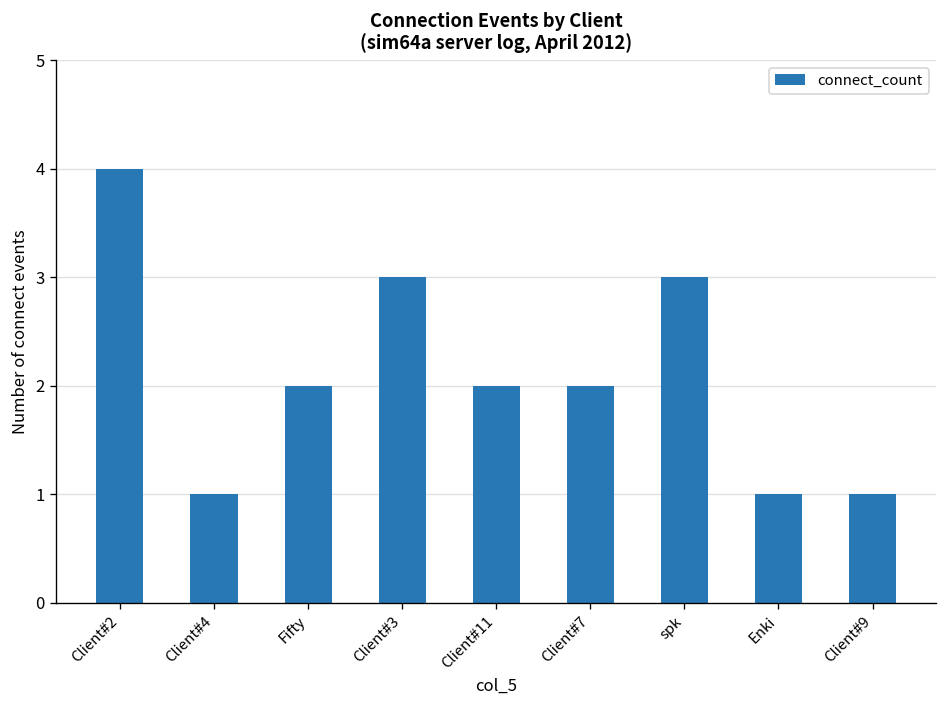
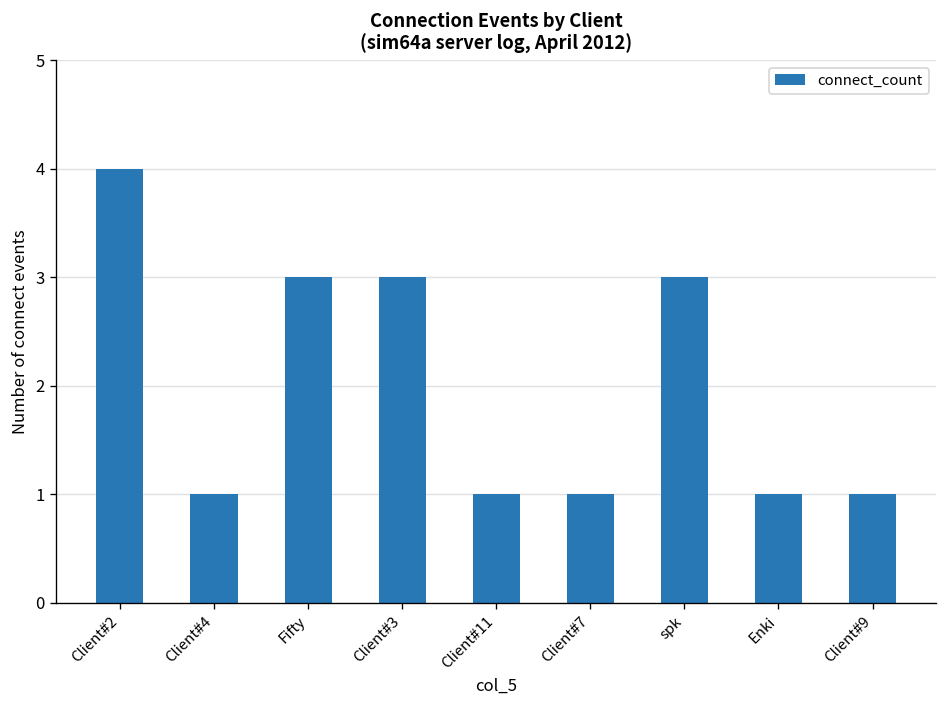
  {
    "Client#2": 4,
    "Client#4": 1,
-   "Fifty": 2,
+   "Fifty": 3,
    "Client#3": 3,
-   "Client#11": 2,
-   "Client#7": 2,
+   "Client#11": 1,
+   "Client#7": 1,
    "spk": 3,
    "Enki": 1,
    "Client#9": 1
  }
